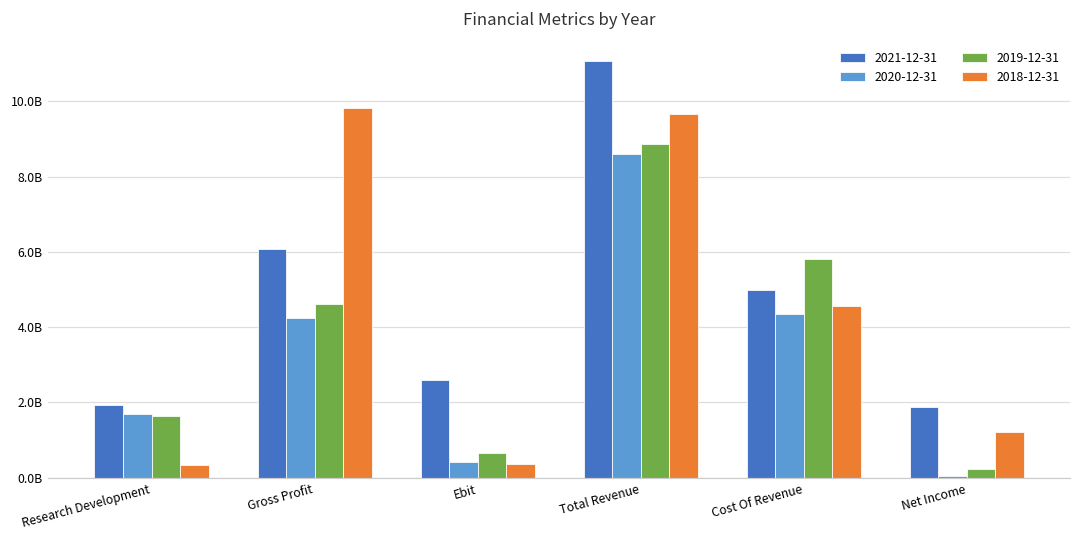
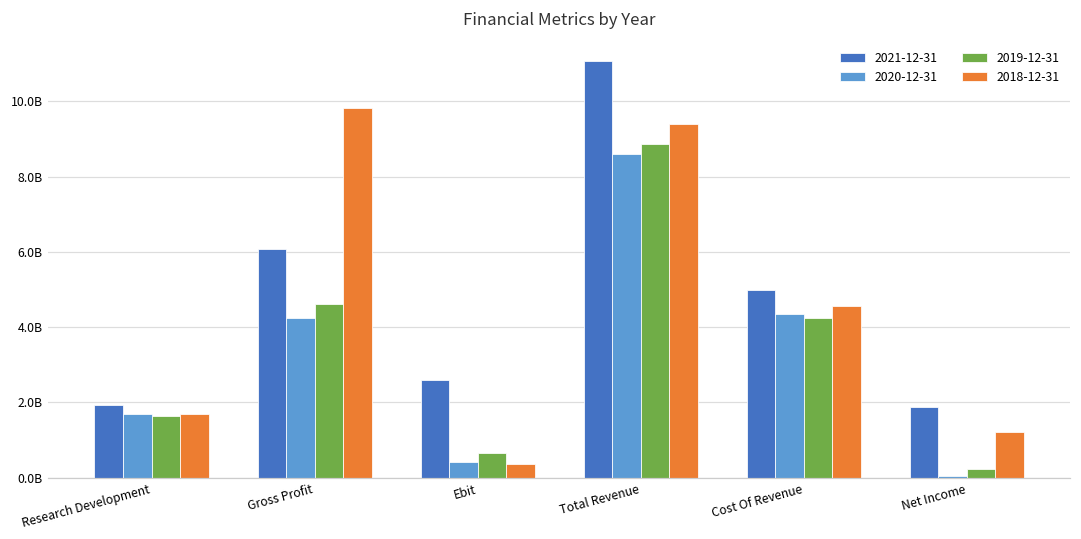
  {
    "2019-12-31": {
      "Research Development": 1600000000,
      "Gross Profit": 4600000000,
      "Ebit": 600000000,
      "Total Revenue": 8900000000,
-     "Cost Of Revenue": 5800000000,
+     "Cost Of Revenue": 4300000000,
      "Net Income": 200000000
    },
    "2018-12-31": {
-     "Research Development": 300000000,
+     "Research Development": 1700000000,
      "Gross Profit": 9800000000,
      "Ebit": 400000000,
-     "Total Revenue": 9700000000,
+     "Total Revenue": 9400000000,
      "Cost Of Revenue": 4600000000,
      "Net Income": 1200000000
    }
  }
